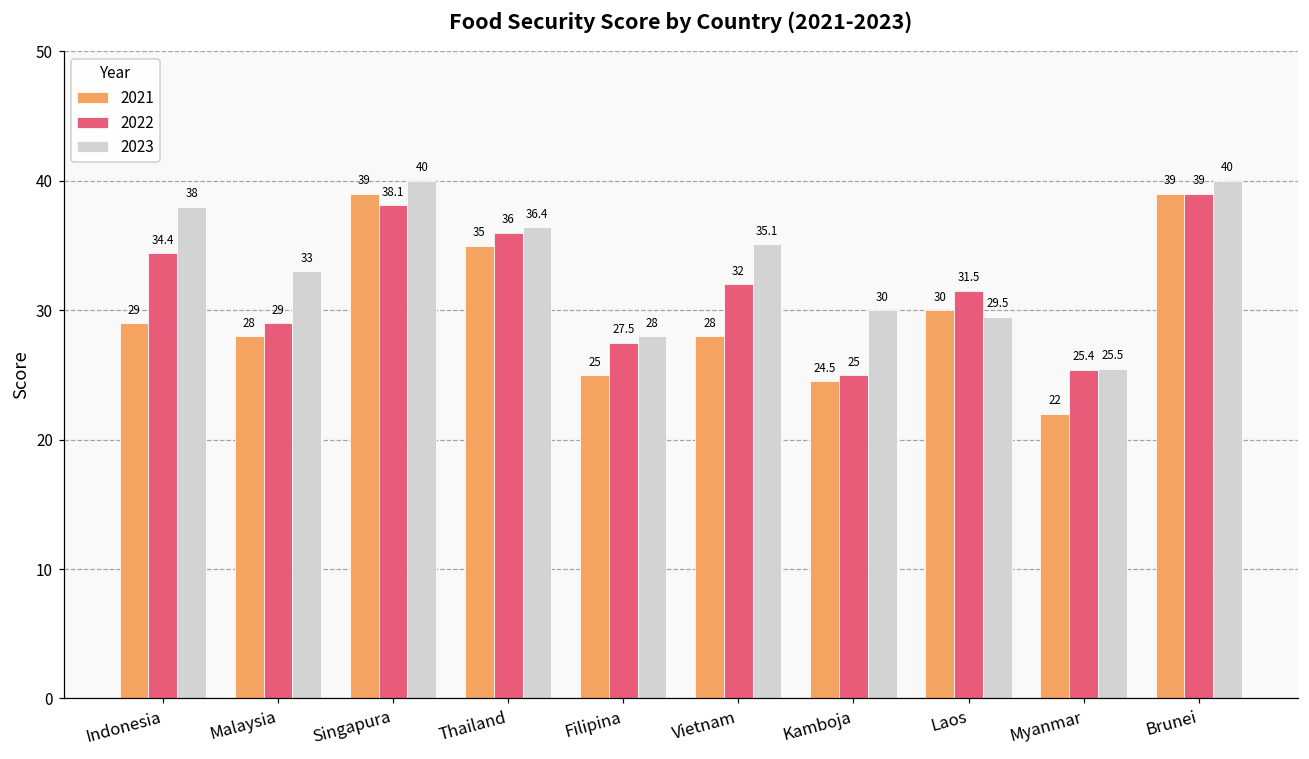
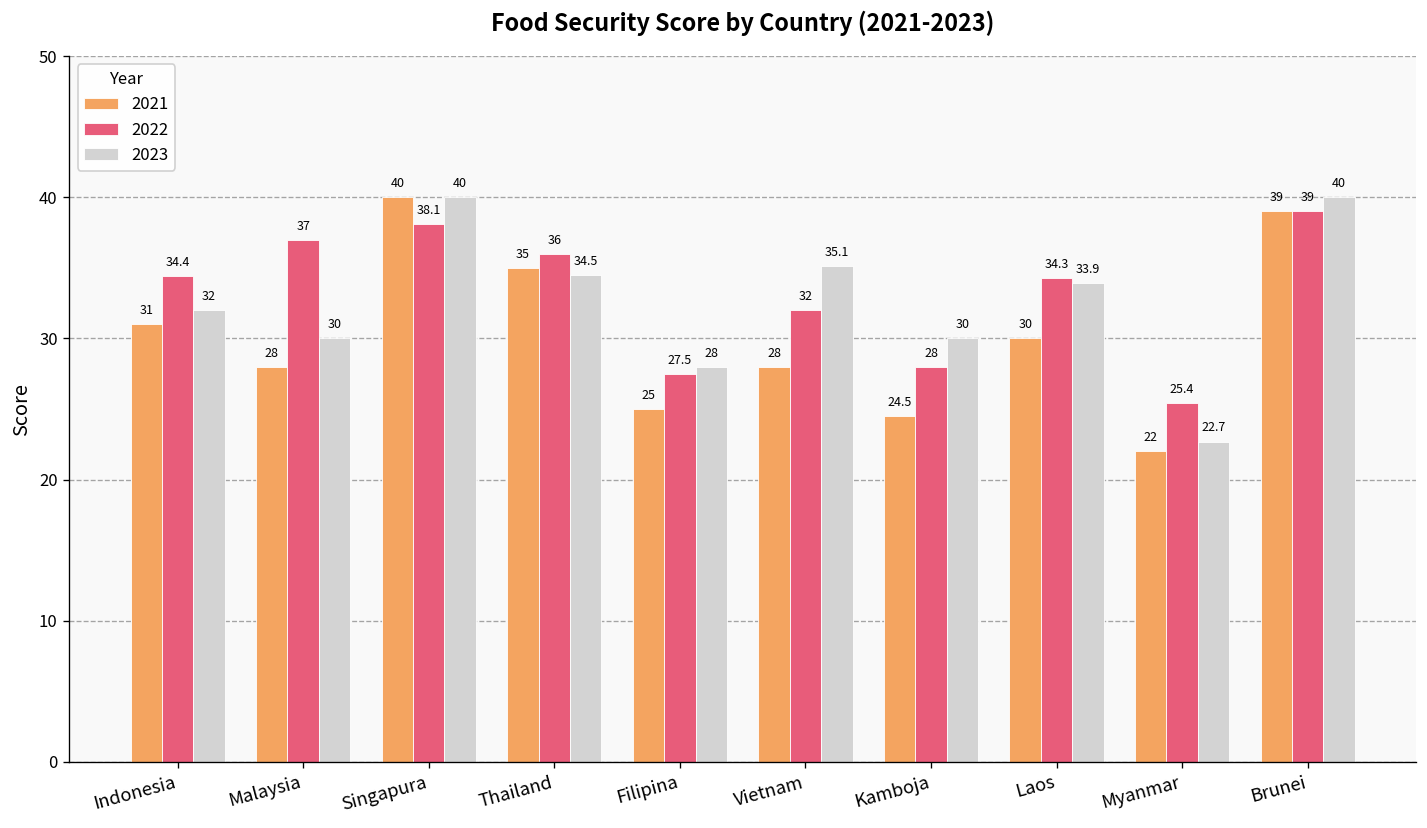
  {
    "2021": {
-     "Indonesia": 29,
+     "Indonesia": 31,
      "Malaysia": 28,
-     "Singapura": 39,
+     "Singapura": 40,
      "Thailand": 35,
      "Filipina": 25,
      "Vietnam": 28,
      "Kamboja": 24.5,
      "Laos": 30,
      "Myanmar": 22,
      "Brunei": 39
    },
    "2022": {
      "Indonesia": 34.4,
-     "Malaysia": 29,
+     "Malaysia": 37,
      "Singapura": 38.1,
      "Thailand": 36,
      "Filipina": 27.5,
      "Vietnam": 32,
-     "Kamboja": 25,
-     "Laos": 31.5,
+     "Kamboja": 28,
+     "Laos": 34.3,
      "Myanmar": 25.4,
      "Brunei": 39
    },
    "2023": {
-     "Indonesia": 38,
-     "Malaysia": 33,
+     "Indonesia": 32,
+     "Malaysia": 30,
      "Singapura": 40,
-     "Thailand": 36.4,
+     "Thailand": 34.5,
      "Filipina": 28,
      "Vietnam": 35.1,
      "Kamboja": 30,
-     "Laos": 29.5,
-     "Myanmar": 25.5,
+     "Laos": 33.9,
+     "Myanmar": 22.7,
      "Brunei": 40
    }
  }
